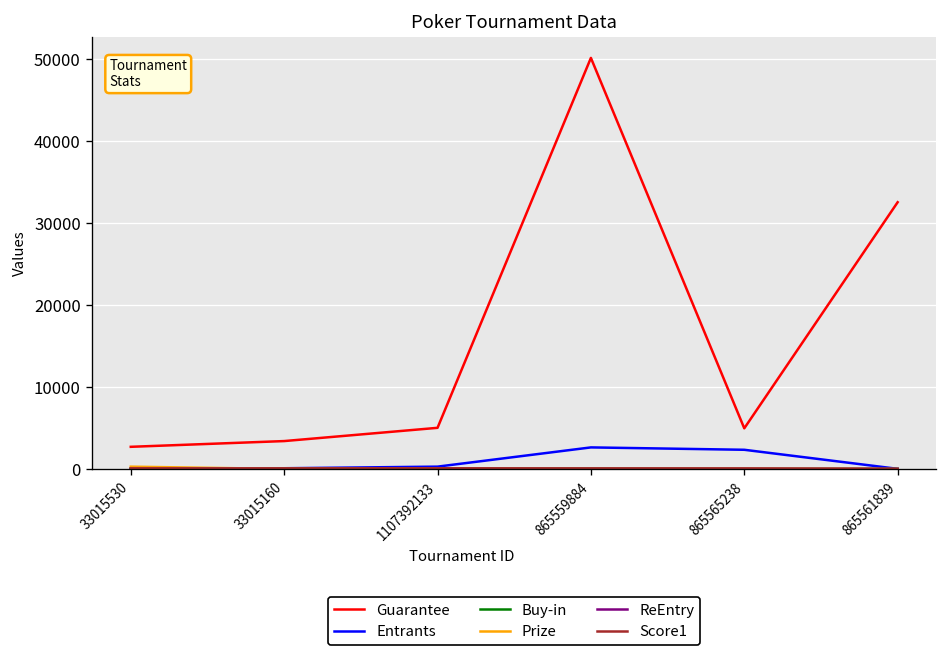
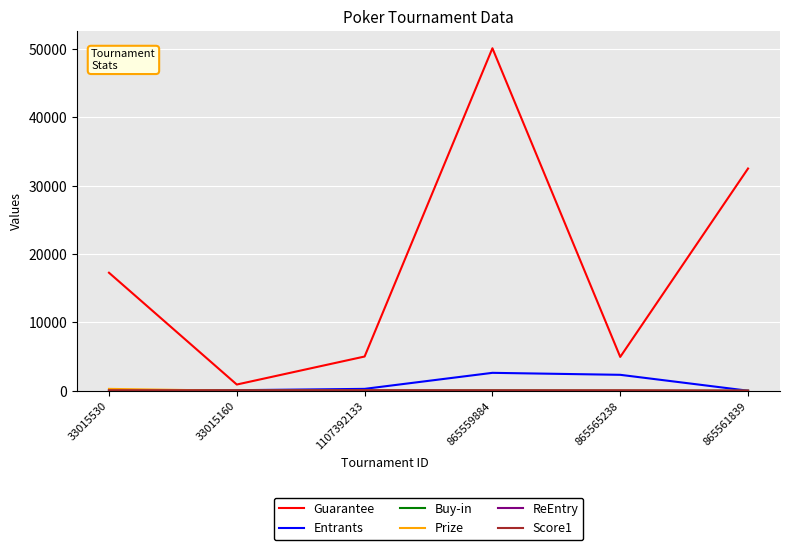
  {
    "Guarantee": {
-     "33015530": 3000,
-     "33015160": 3000,
+     "33015530": 17000,
+     "33015160": 1000,
      "1107392133": 5000,
      "865559884": 50000,
      "865565238": 5000,
      "865561839": 33000
    },
    "Entrants": {
      "865559884": 3000,
      "865565238": 2000
    }
  }
